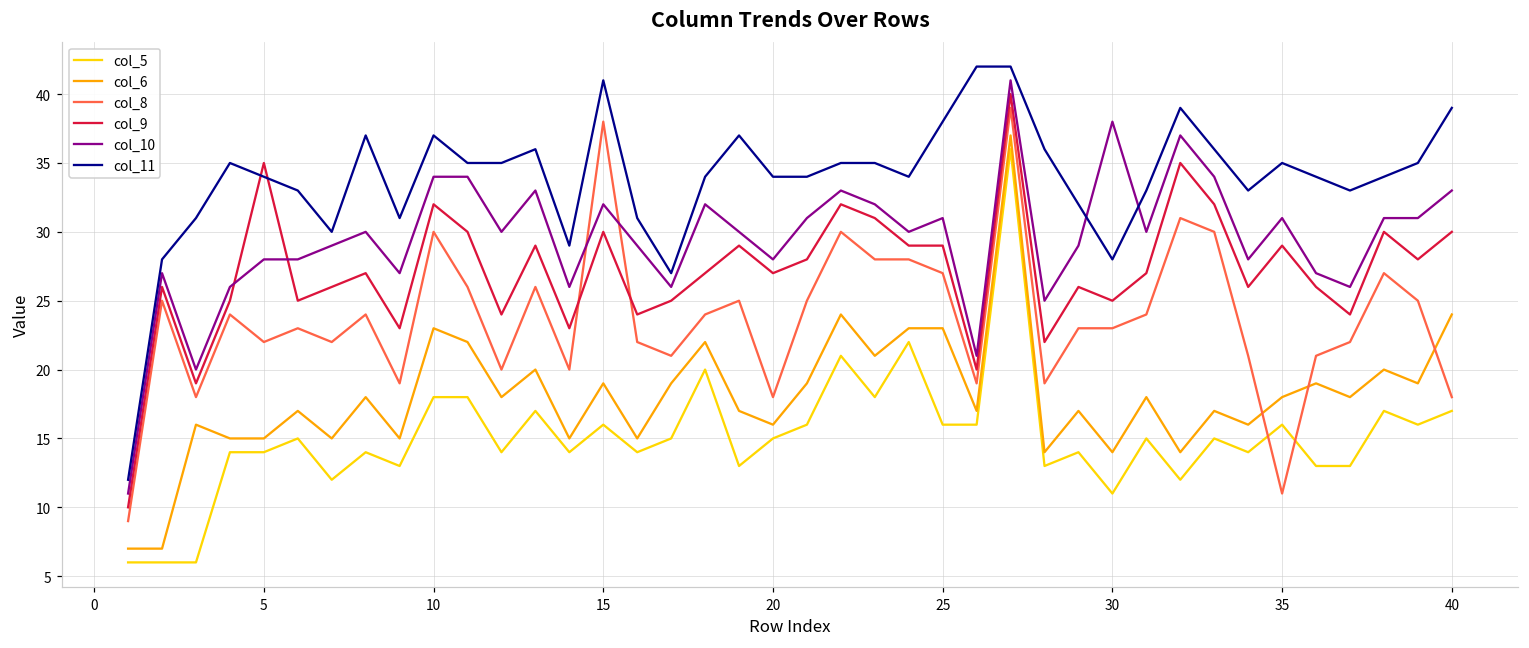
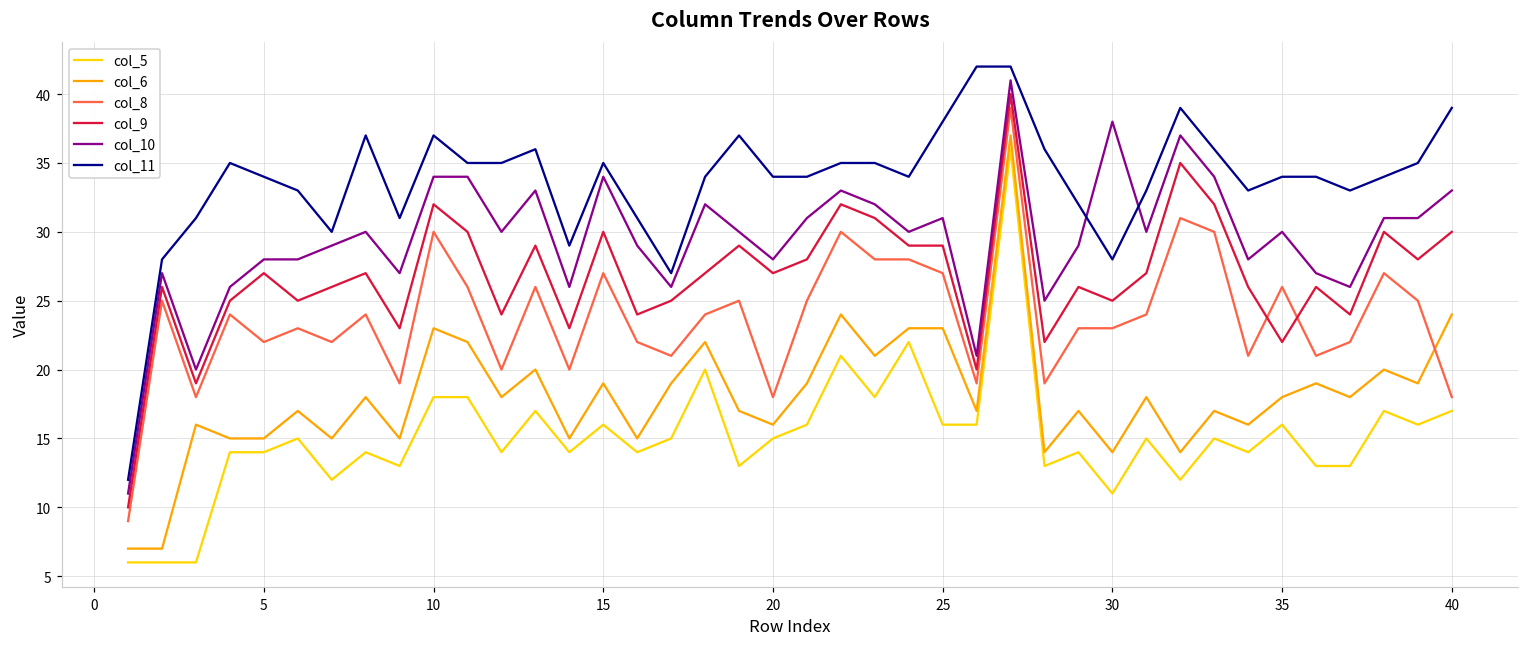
  {
    "col_8": {
      "5": 22,
      "10": 30,
-     "15": 38,
+     "15": 27,
      "20": 18,
      "25": 27,
      "30": 23,
-     "35": 11,
+     "35": 26,
      "40": 18
    },
    "col_9": {
-     "5": 35,
+     "5": 27,
      "10": 32,
      "15": 30,
      "20": 27,
      "25": 29,
      "30": 25,
-     "35": 29,
+     "35": 22,
      "40": 30
    },
    "col_10": {
      "5": 28,
      "10": 34,
-     "15": 32,
+     "15": 34,
      "20": 28,
      "25": 31,
      "30": 38,
-     "35": 31,
+     "35": 30,
      "40": 33
    },
    "col_11": {
      "5": 34,
      "10": 37,
-     "15": 41,
+     "15": 35,
      "20": 34,
      "25": 38,
      "30": 28,
-     "35": 35,
+     "35": 34,
      "40": 39
    }
  }
